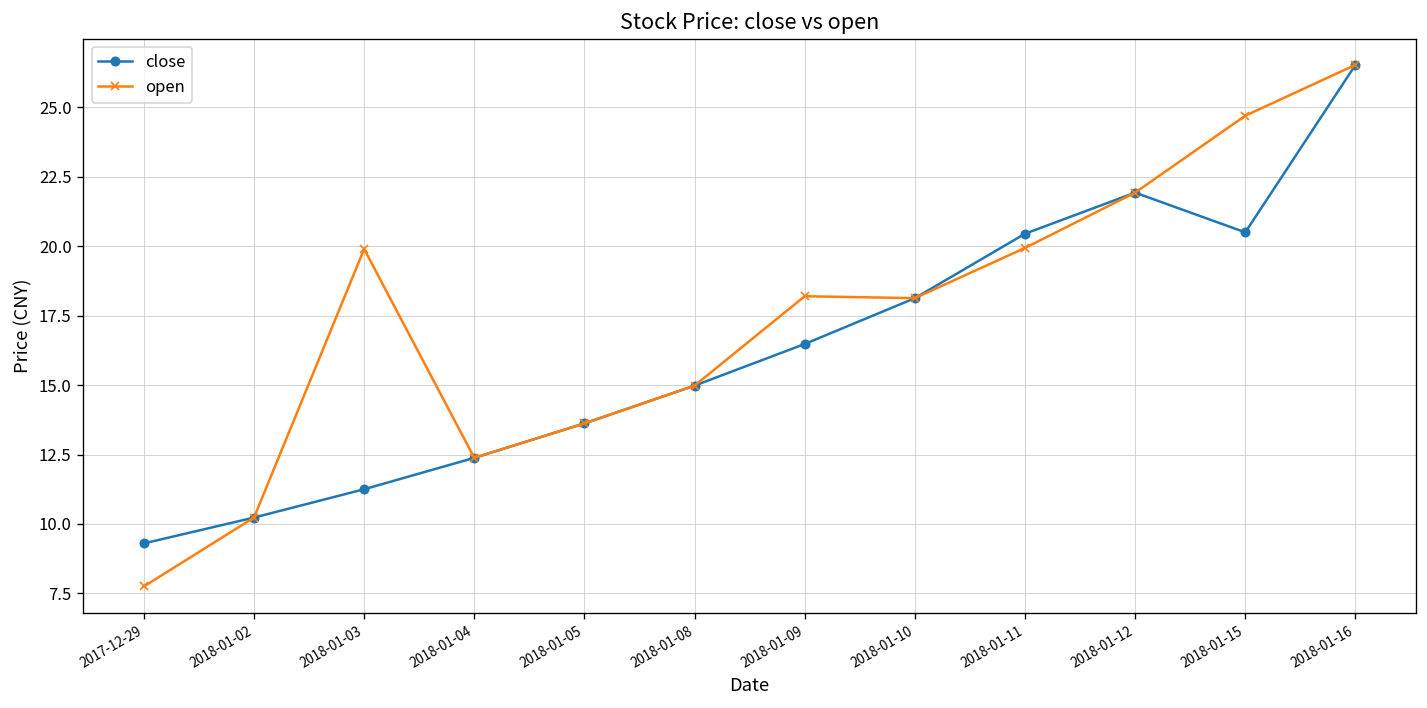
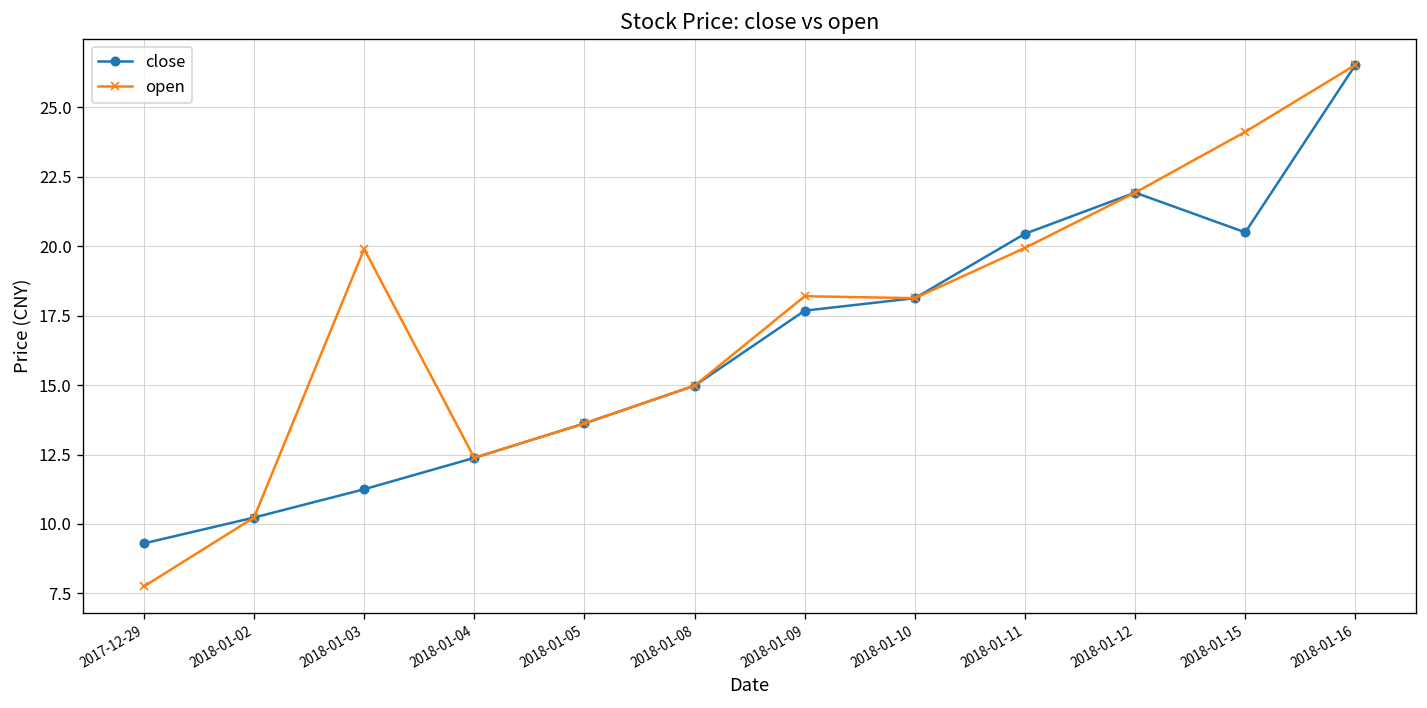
  {
    "close": {
      "2017-12-29": 9.3,
      "2018-01-03": 11.3,
-     "2018-01-09": 16.5,
+     "2018-01-09": 17.7,
      "2018-01-11": 20.5,
      "2018-01-15": 20.5
    },
    "open": {
      "2017-12-29": 7.8,
      "2018-01-03": 19.9,
      "2018-01-09": 18.2,
      "2018-01-11": 19.9,
-     "2018-01-15": 24.7
+     "2018-01-15": 24.1
    }
  }
